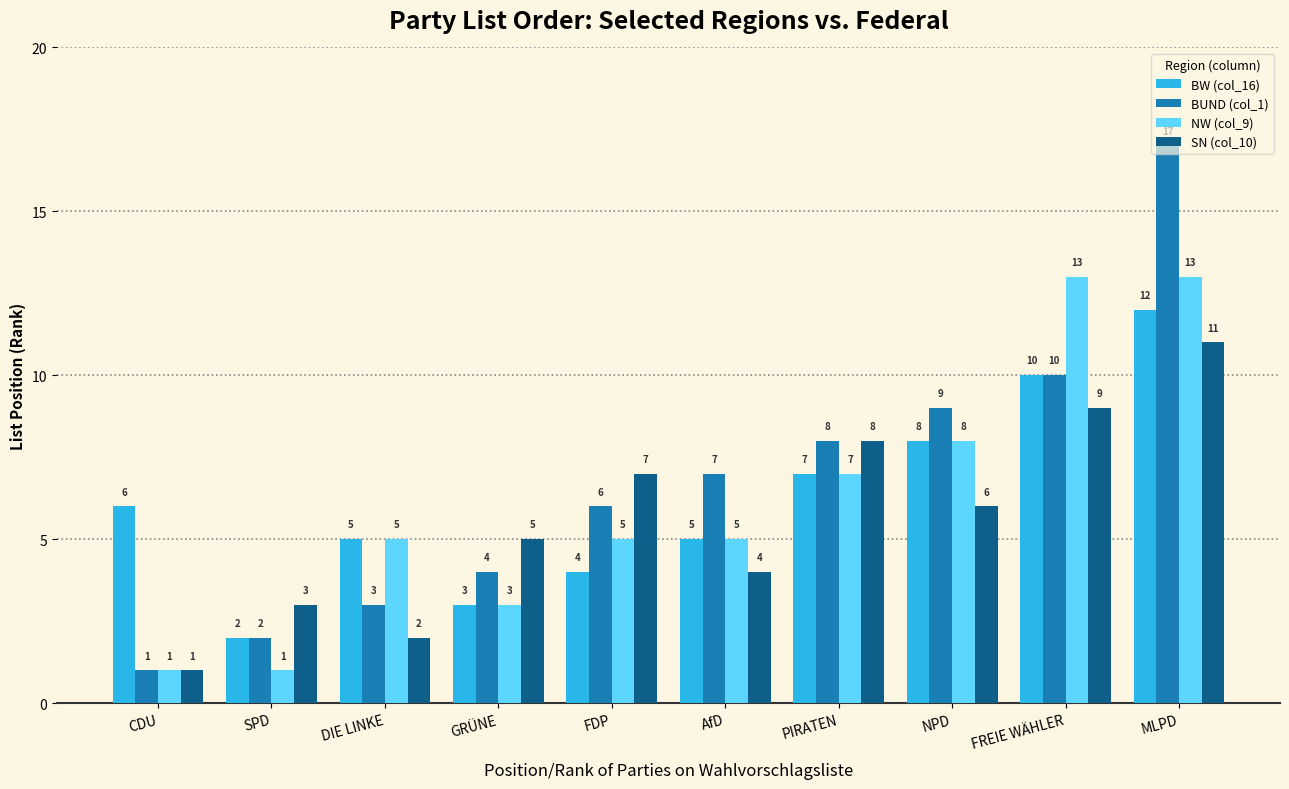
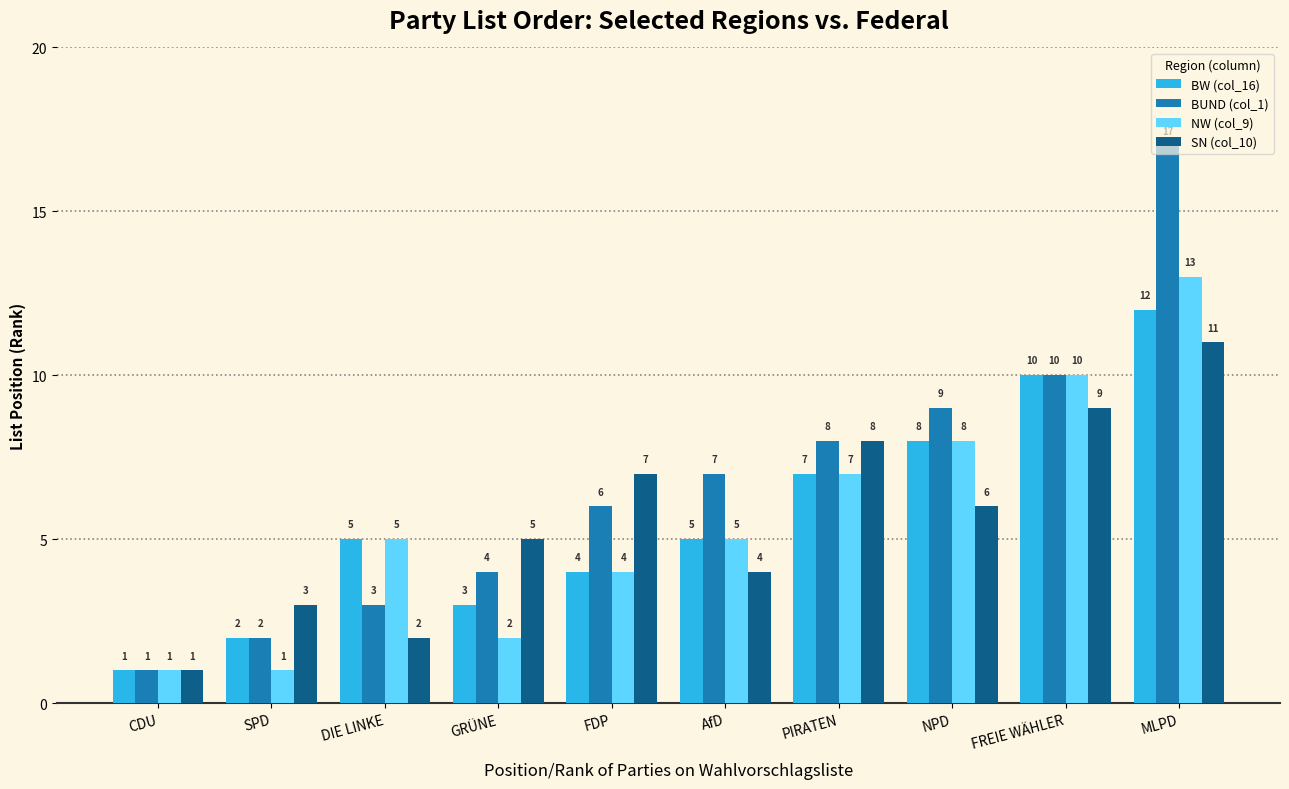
  {
    "BW (col_16)": {
-     "CDU": 6,
+     "CDU": 1,
      "SPD": 2,
      "DIE LINKE": 5,
      "GRÜNE": 3,
      "FDP": 4,
      "AfD": 5,
      "PIRATEN": 7,
      "NPD": 8,
      "FREIE WÄHLER": 10,
      "MLPD": 12
    },
    "NW (col_9)": {
      "CDU": 1,
      "SPD": 1,
      "DIE LINKE": 5,
-     "GRÜNE": 3,
-     "FDP": 5,
+     "GRÜNE": 2,
+     "FDP": 4,
      "AfD": 5,
      "PIRATEN": 7,
      "NPD": 8,
-     "FREIE WÄHLER": 13,
+     "FREIE WÄHLER": 10,
      "MLPD": 13
    }
  }
